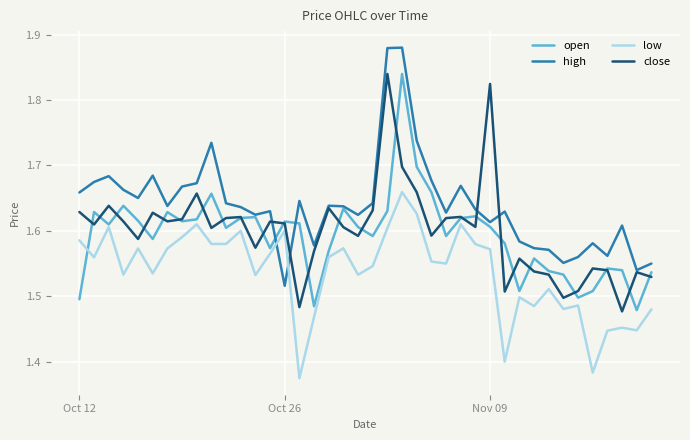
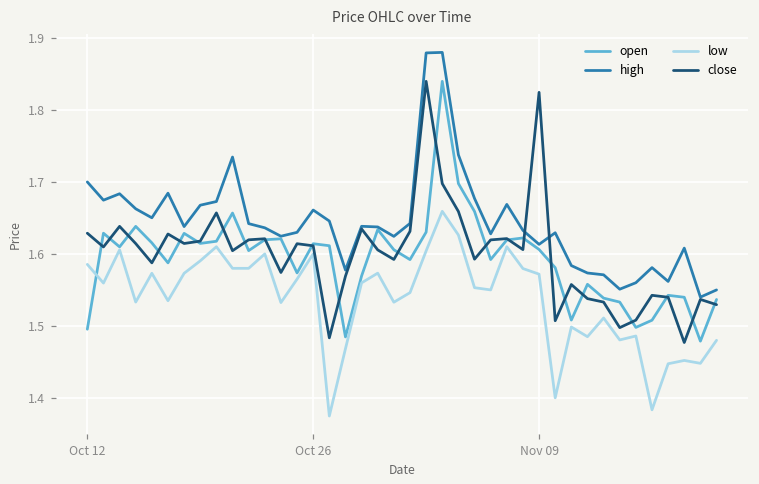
  {
    "open": {
      "Oct 12": 1.50,
      "Nov 09": 1.61
    },
    "high": {
-     "Oct 12": 1.66,
-     "Oct 26": 1.52,
+     "Oct 12": 1.70,
+     "Oct 26": 1.66,
      "Nov 09": 1.61
    },
    "low": {
      "Oct 12": 1.59,
      "Oct 26": 1.60,
      "Nov 09": 1.57
    },
    "close": {
      "Oct 12": 1.63,
      "Nov 09": 1.82
    }
  }
